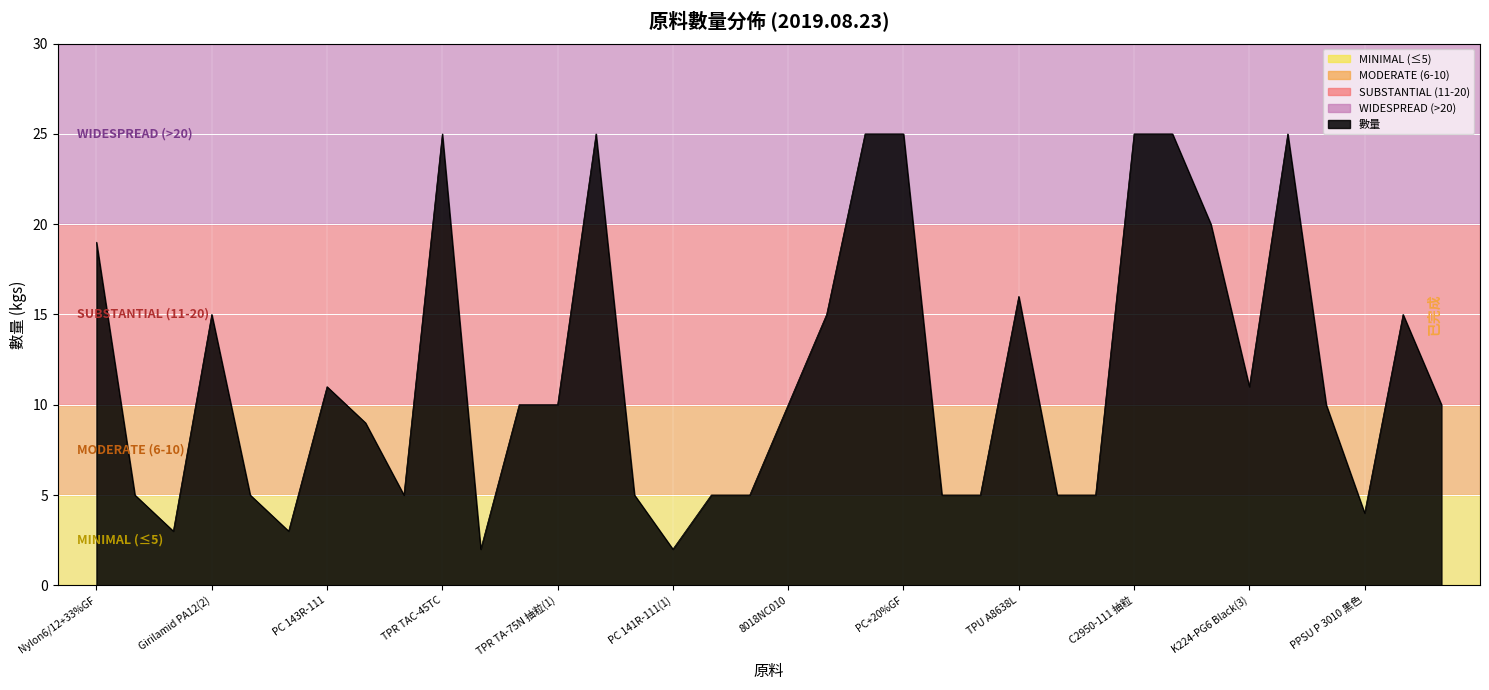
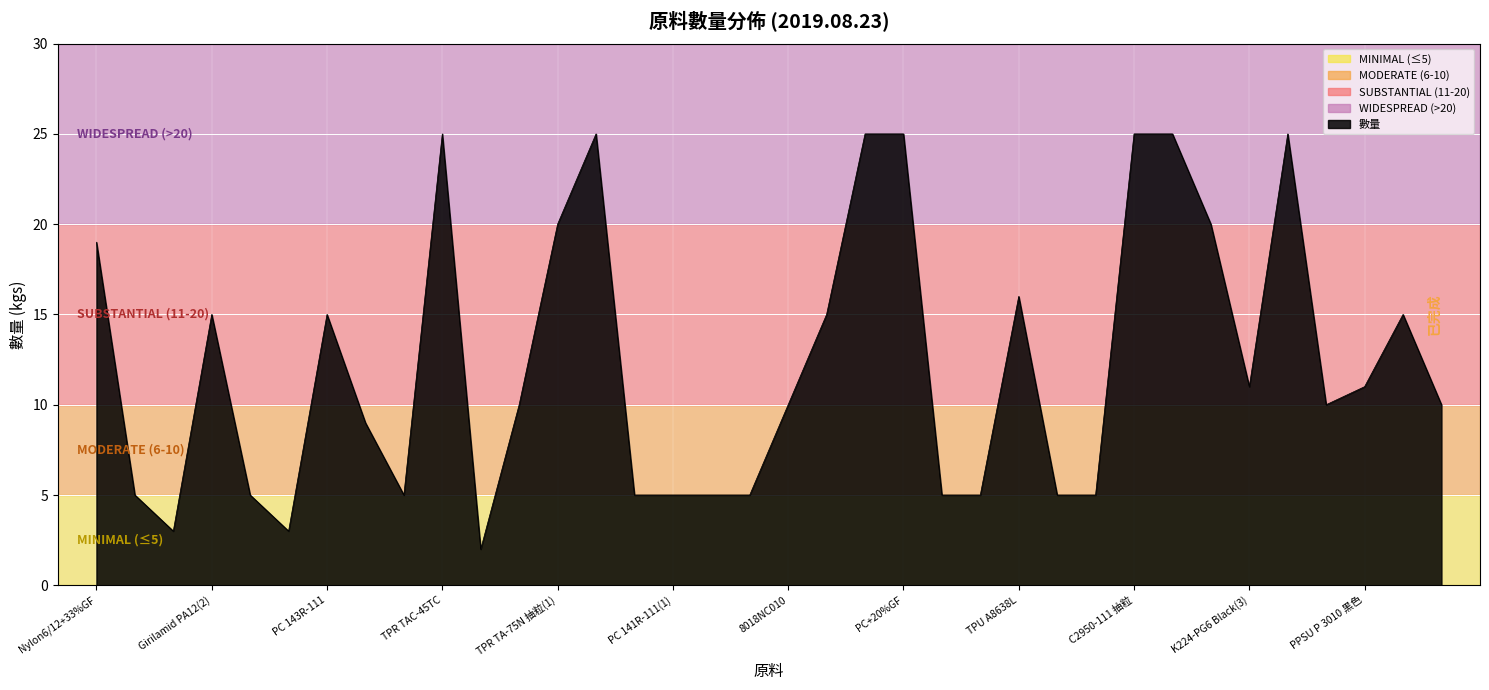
  {
    "Nylon6/12+33%GF": 19,
-   "PC 143R-111": 11,
+   "PC 143R-111": 15,
    "TPR TAC-45TC": 25,
-   "TPR TA-75N 抽粒(1)": 10,
-   "PC 141R-111(1)": 2,
+   "TPR TA-75N 抽粒(1)": 20,
+   "PC 141R-111(1)": 5,
    "8018NC010": 10,
    "PC+20%GF": 25,
    "TPU A8638L": 16,
    "C2950-111 抽粒": 25,
    "K224-PG6 Black(3)": 11,
-   "PPSU P 3010 黑色": 4
+   "PPSU P 3010 黑色": 11
  }
